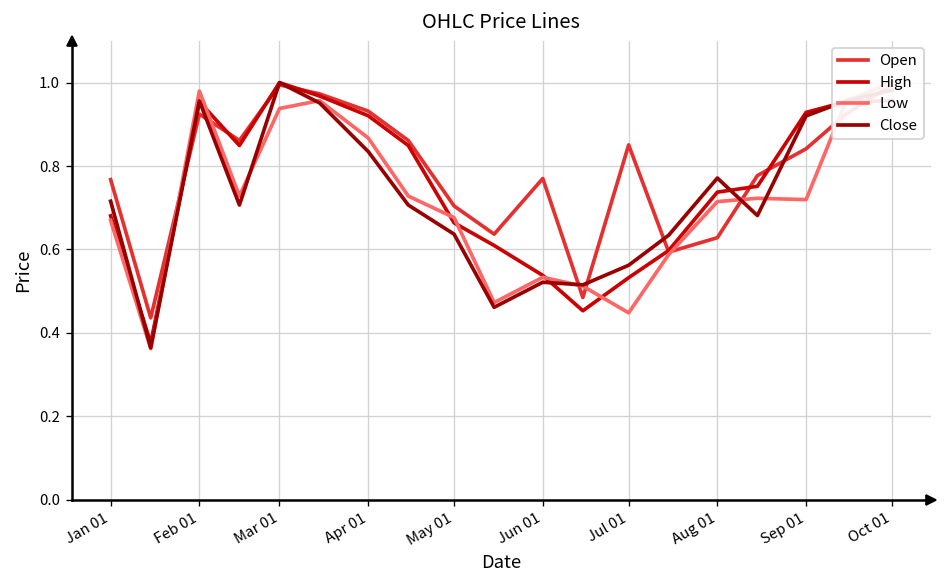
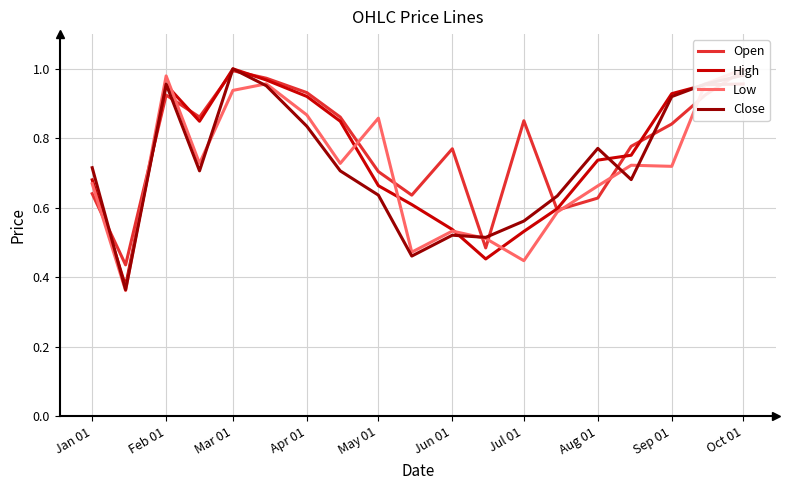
  {
    "Open": {
-     "Jan 01": 0.77,
+     "Jan 01": 0.64,
      "Feb 01": 0.92,
      "Apr 01": 0.93,
      "May 01": 0.70,
      "Jun 01": 0.77,
      "Jul 01": 0.85,
      "Aug 01": 0.63,
      "Sep 01": 0.84
    },
    "Low": {
      "Jan 01": 0.67,
      "Feb 01": 0.98,
      "Mar 01": 0.94,
      "Apr 01": 0.87,
-     "May 01": 0.68,
+     "May 01": 0.86,
      "Jul 01": 0.45,
-     "Aug 01": 0.71,
+     "Aug 01": 0.66,
      "Sep 01": 0.72
    }
  }
